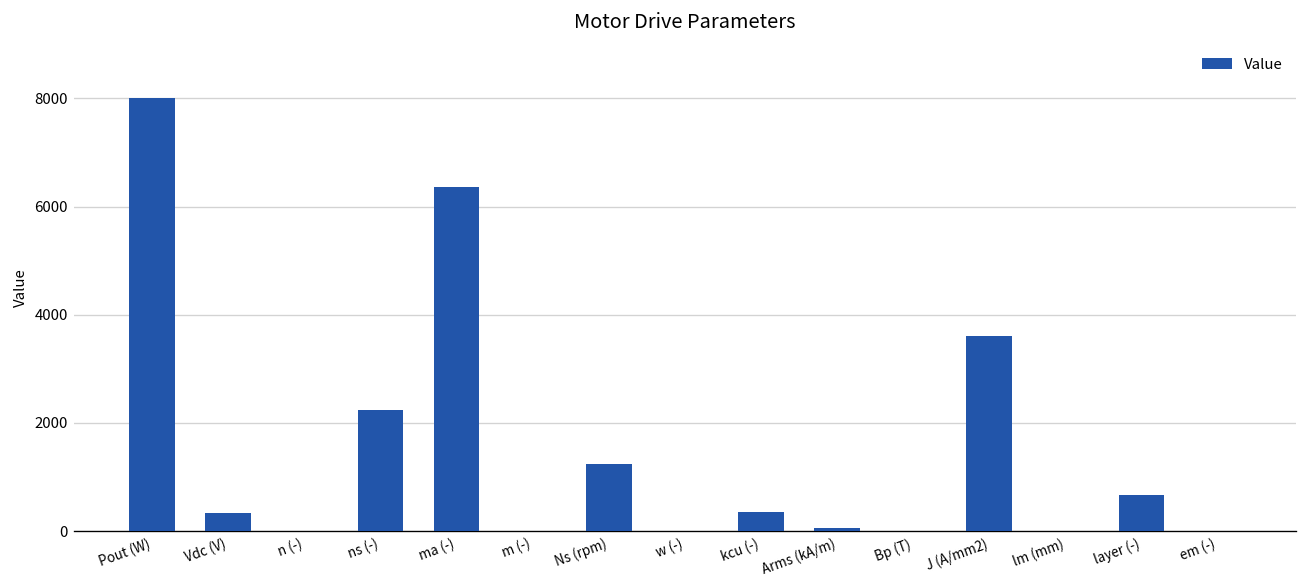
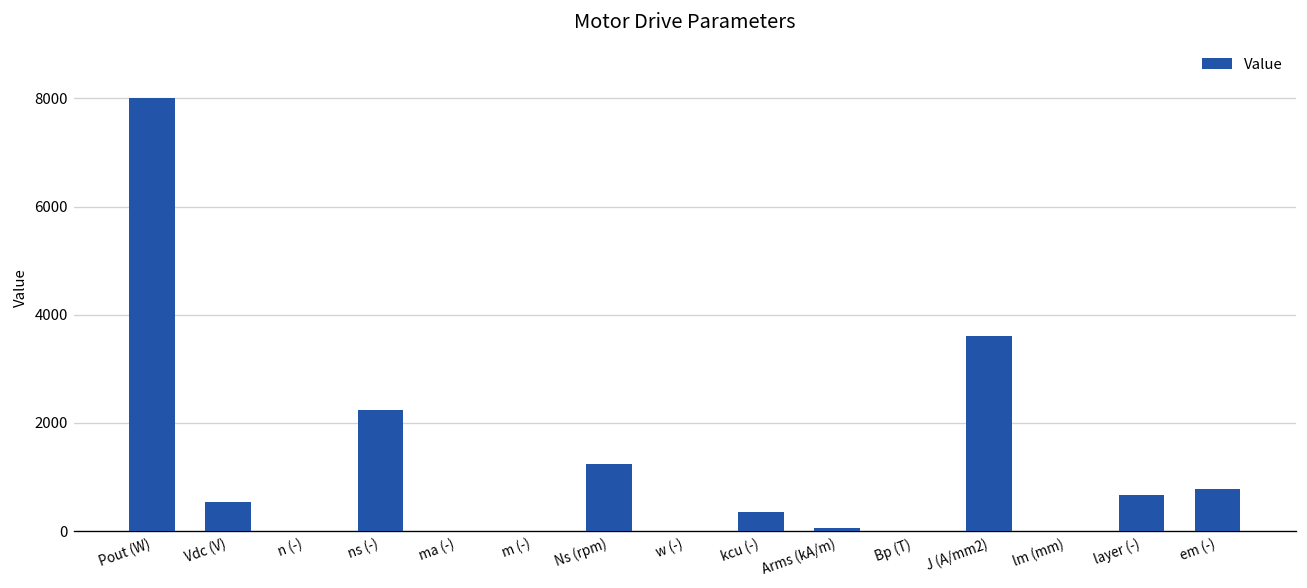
  {
    "Pout (W)": 8000,
-   "Vdc (V)": 300,
+   "Vdc (V)": 500,
    "ns (-)": 2200,
-   "ma (-)": 6400,
+   "ma (-)": 0,
    "Ns (rpm)": 1200,
    "kcu (-)": 400,
    "J (A/mm2)": 3600,
    "layer (-)": 700,
-   "em (-)": 0
+   "em (-)": 800
  }
